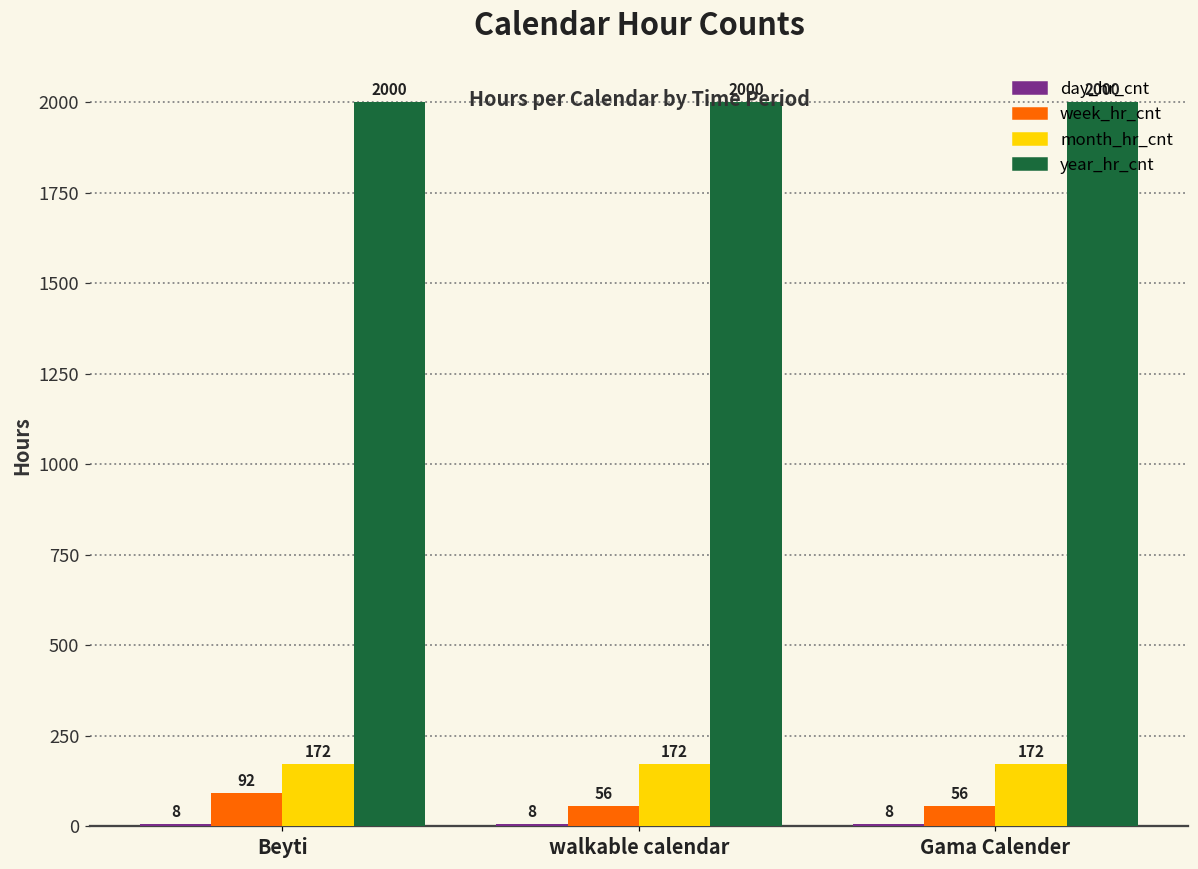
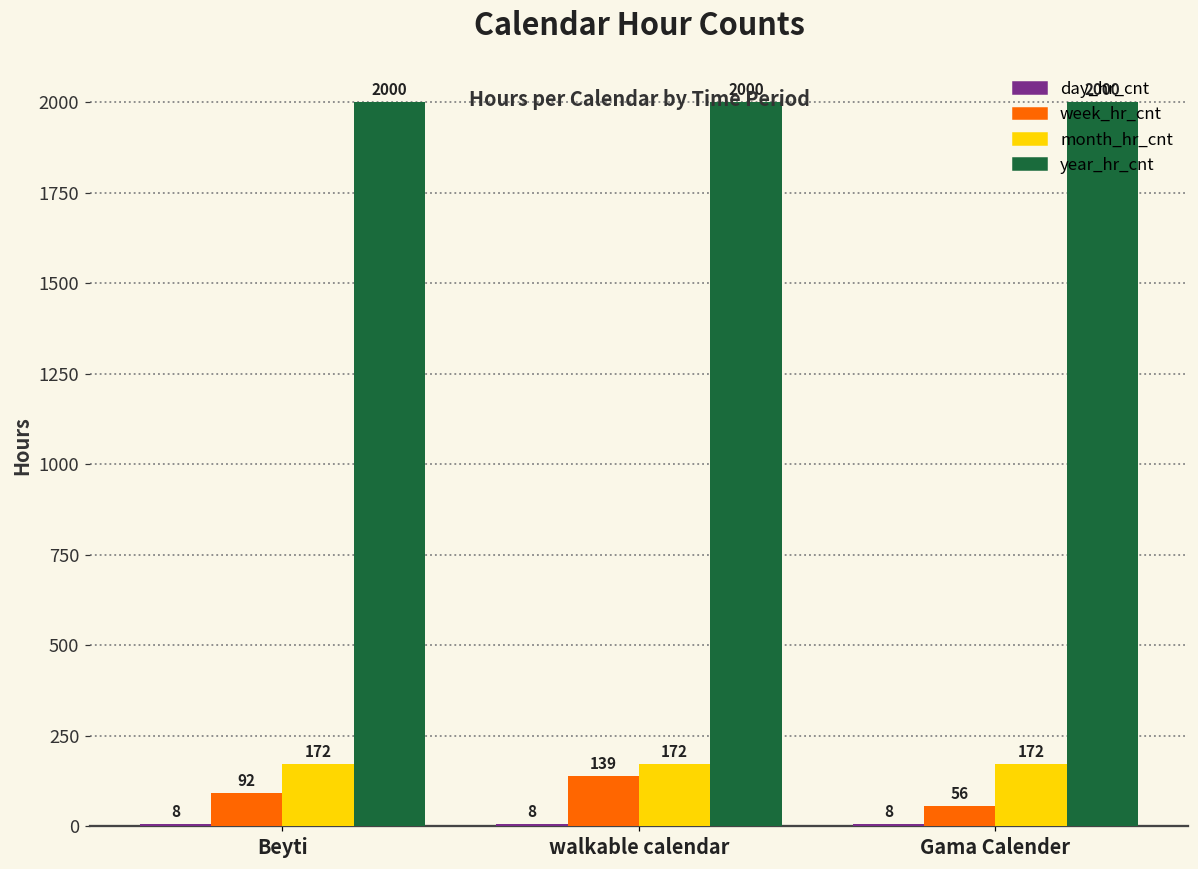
  {
    "day_hr_cnt": {
      "Beyti": 8,
      "walkable calendar": 8,
      "Gama Calender": 8
    },
    "week_hr_cnt": {
      "Beyti": 92,
-     "walkable calendar": 56,
+     "walkable calendar": 139,
      "Gama Calender": 56
    },
    "month_hr_cnt": {
      "Beyti": 172,
      "walkable calendar": 172,
      "Gama Calender": 172
    },
    "year_hr_cnt": {
      "Beyti": 2000,
      "Gama Calender": 2000
    }
  }
